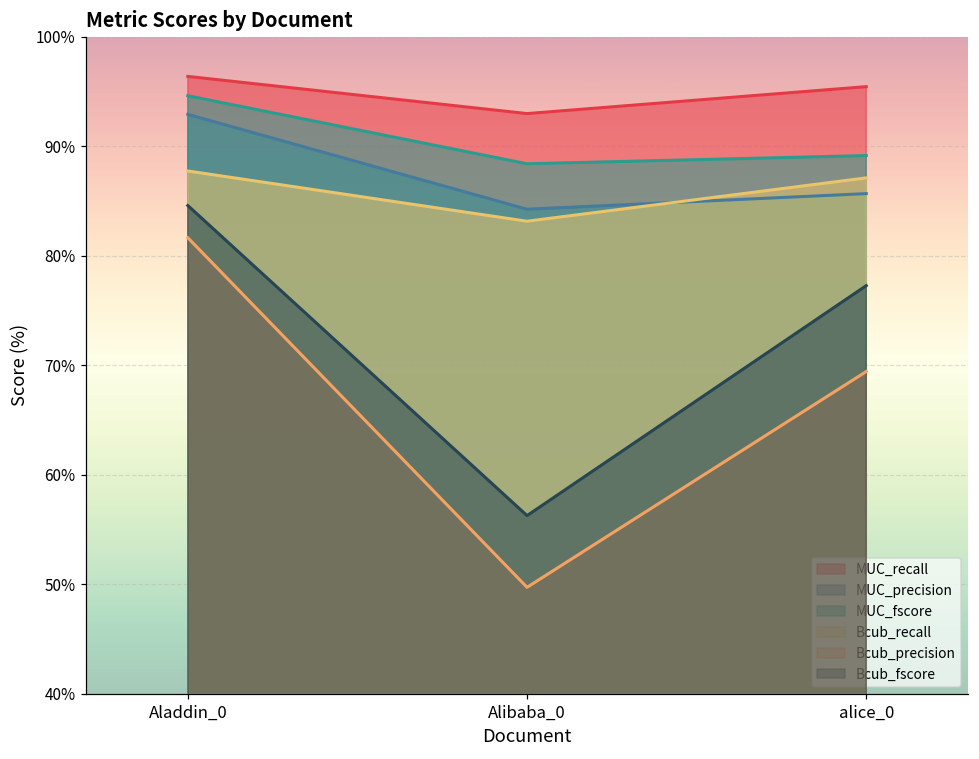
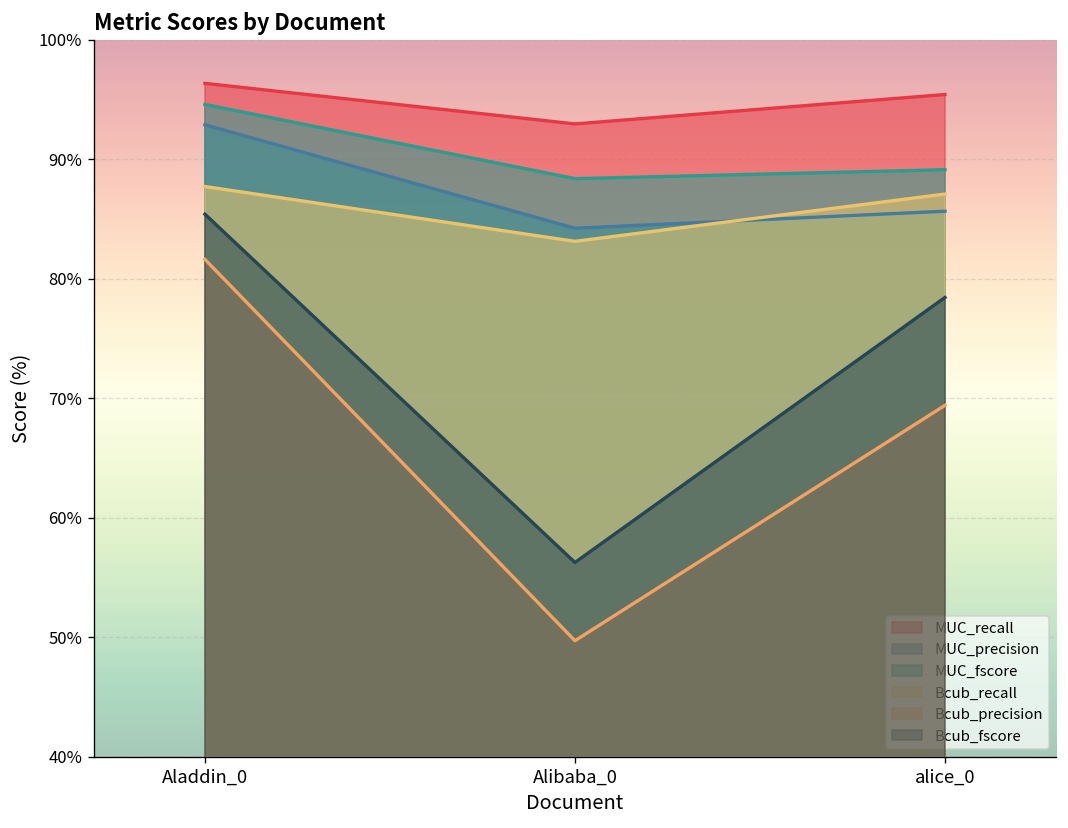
  {
    "MUC_recall": {
      "Aladdin_0": "96%",
      "Alibaba_0": "93%",
      "alice_0": "95%"
    },
    "Bcub_fscore": {
-     "Aladdin_0": "84.6%",
+     "Aladdin_0": "85.4%",
      "Alibaba_0": "56%",
-     "alice_0": "77%"
+     "alice_0": "78%"
    }
  }
